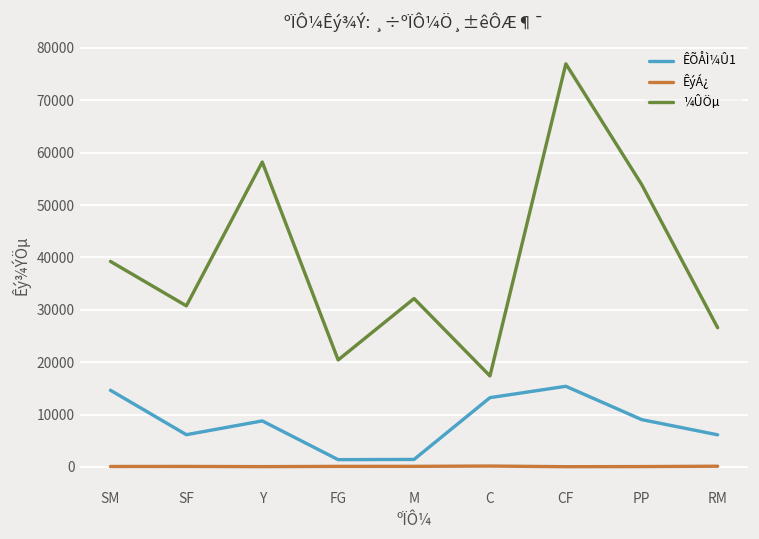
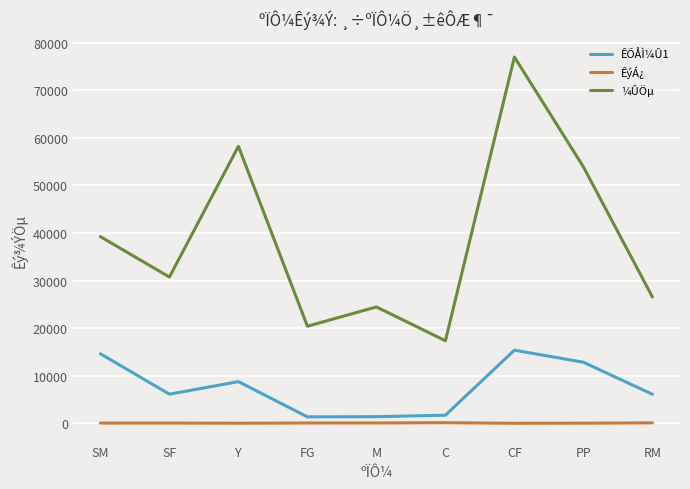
  {
    "ÊÕÅÌ¼Û1": {
      "SM": 15000,
      "SF": 6000,
      "Y": 9000,
      "FG": 1000,
      "M": 1000,
-     "C": 13000,
+     "C": 2000,
      "CF": 15000,
-     "PP": 9000,
+     "PP": 13000,
      "RM": 6000
    },
    "ÊýÁ¿": {
      "SM": 0,
      "SF": 0,
      "Y": 0,
      "FG": 0,
      "M": 0,
      "C": 0,
      "CF": 0,
      "PP": 0,
      "RM": 0
    },
    "¼ÛÖµ": {
      "SM": 39000,
      "SF": 31000,
      "Y": 58000,
      "FG": 20000,
-     "M": 32000,
+     "M": 24000,
      "C": 17000,
      "CF": 77000,
      "PP": 54000,
      "RM": 27000
    }
  }
